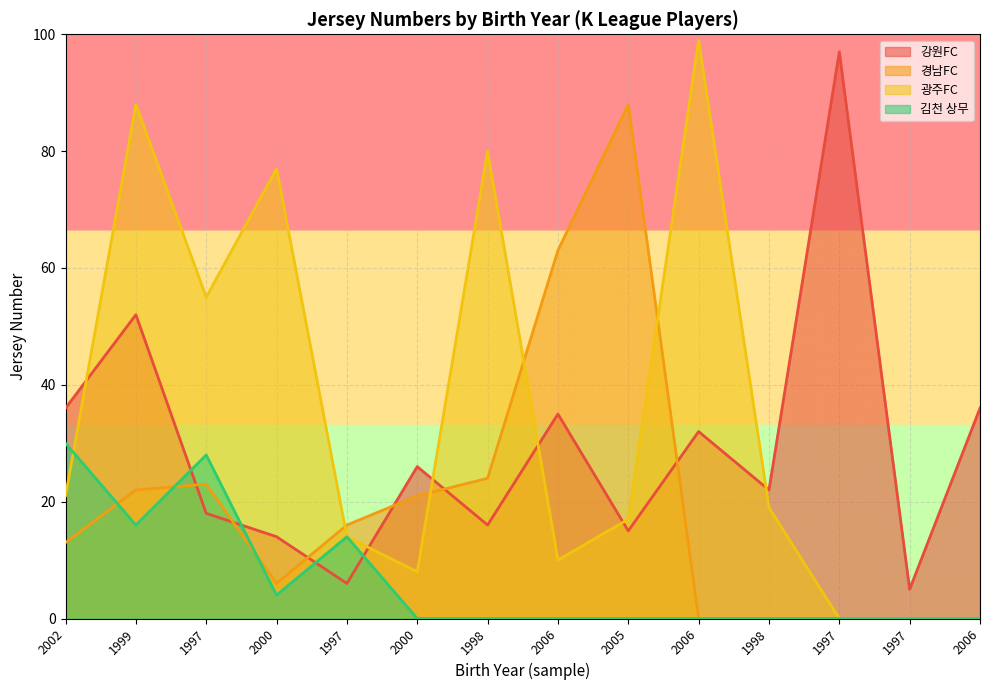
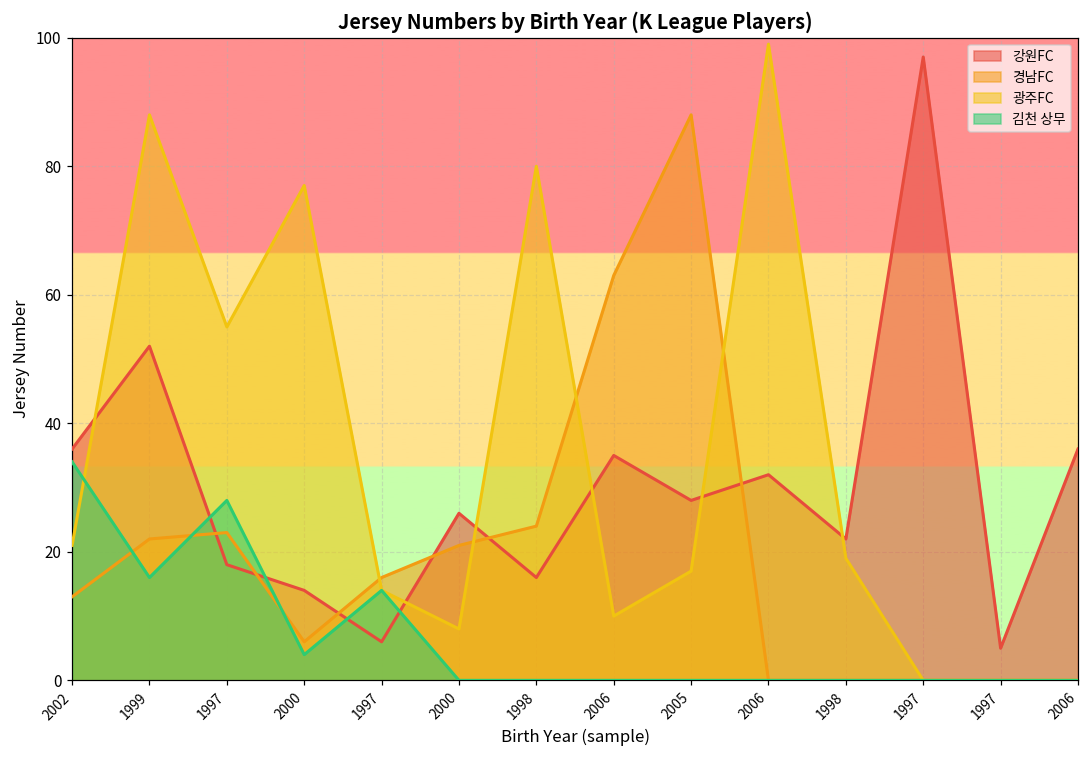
  {
    "강원FC": {
      "2002": 36,
      "1999": 52,
-     "2005": 15
+     "2005": 28
    },
    "김천 상무": {
-     "2002": 30,
+     "2002": 34,
      "1999": 16,
      "2005": 0
    }
  }
